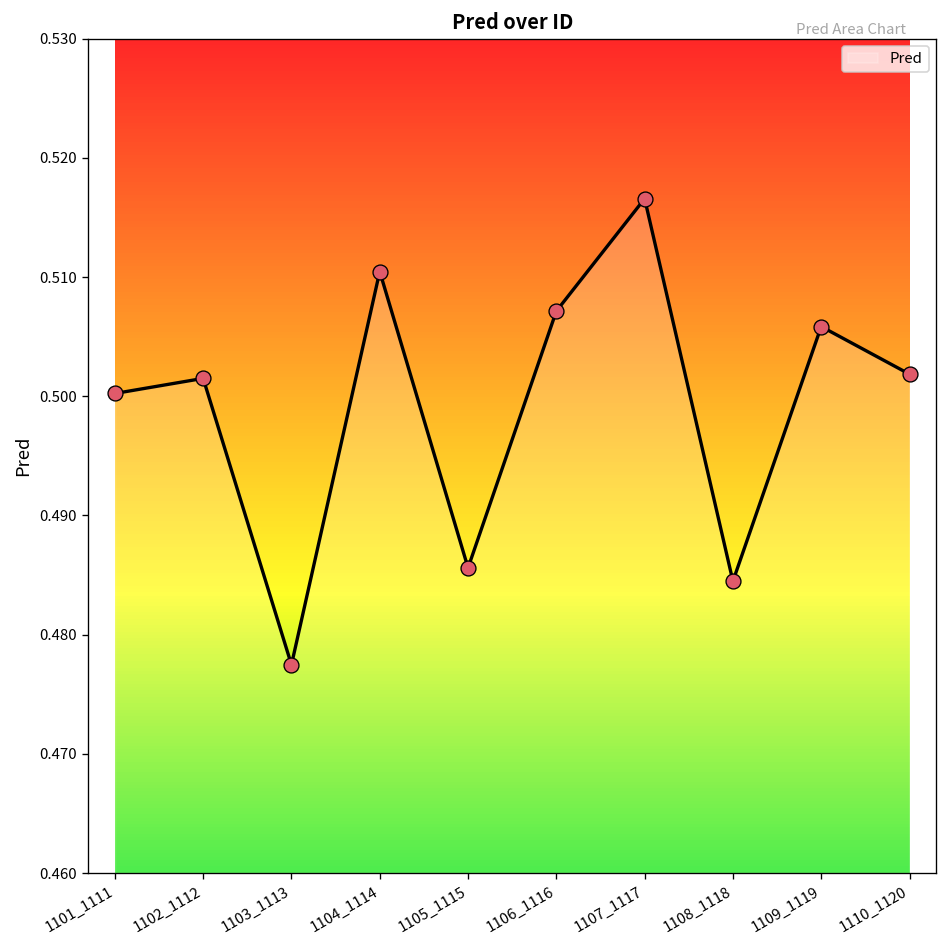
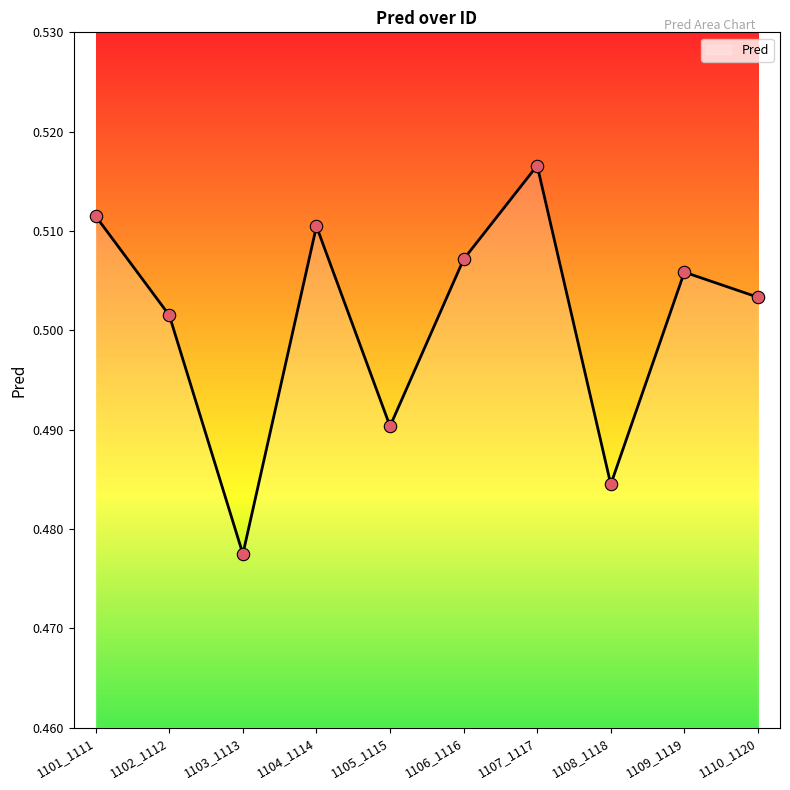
  {
-   "1101_1111": 0.500,
+   "1101_1111": 0.511,
    "1102_1112": 0.502,
    "1103_1113": 0.477,
    "1104_1114": 0.510,
-   "1105_1115": 0.486,
+   "1105_1115": 0.490,
    "1106_1116": 0.507,
    "1107_1117": 0.517,
    "1108_1118": 0.484,
    "1109_1119": 0.506,
-   "1110_1120": 0.502
+   "1110_1120": 0.503
  }
